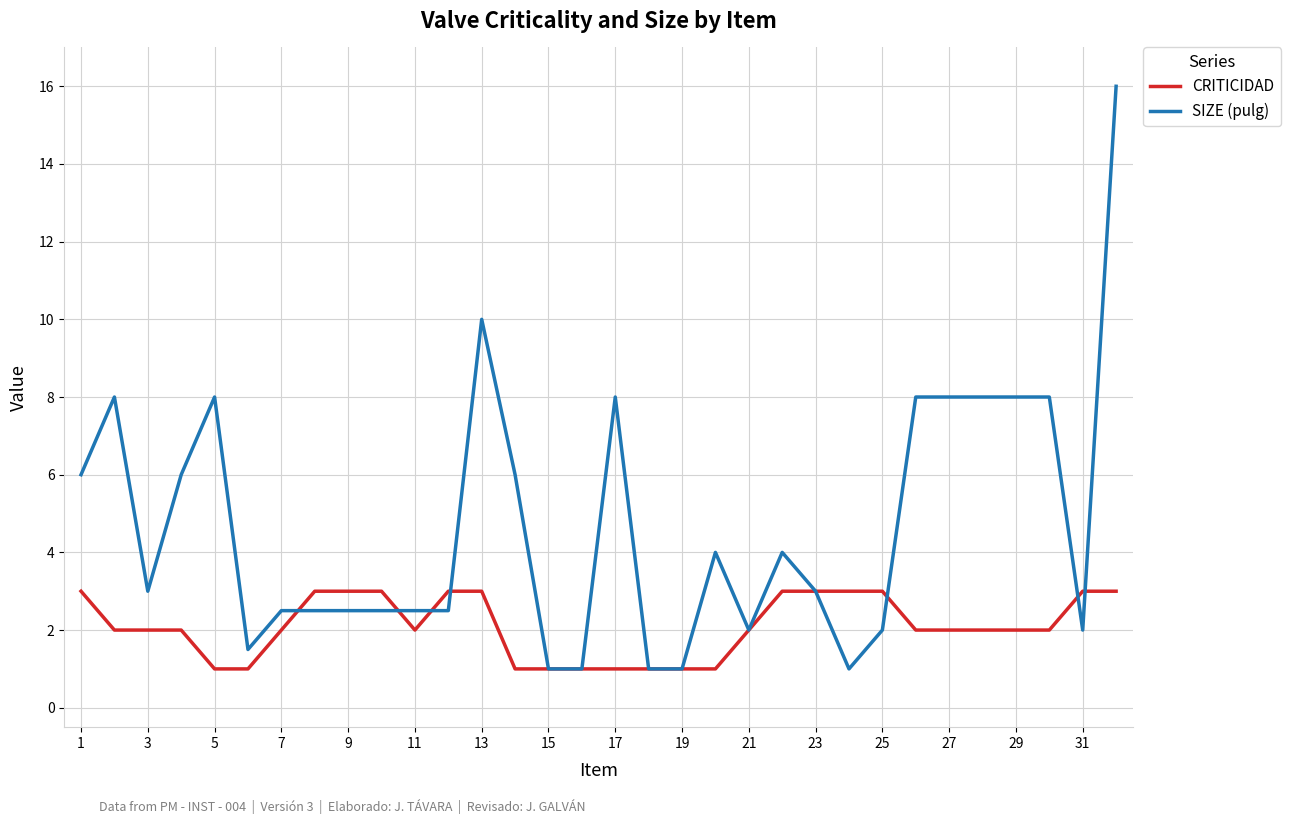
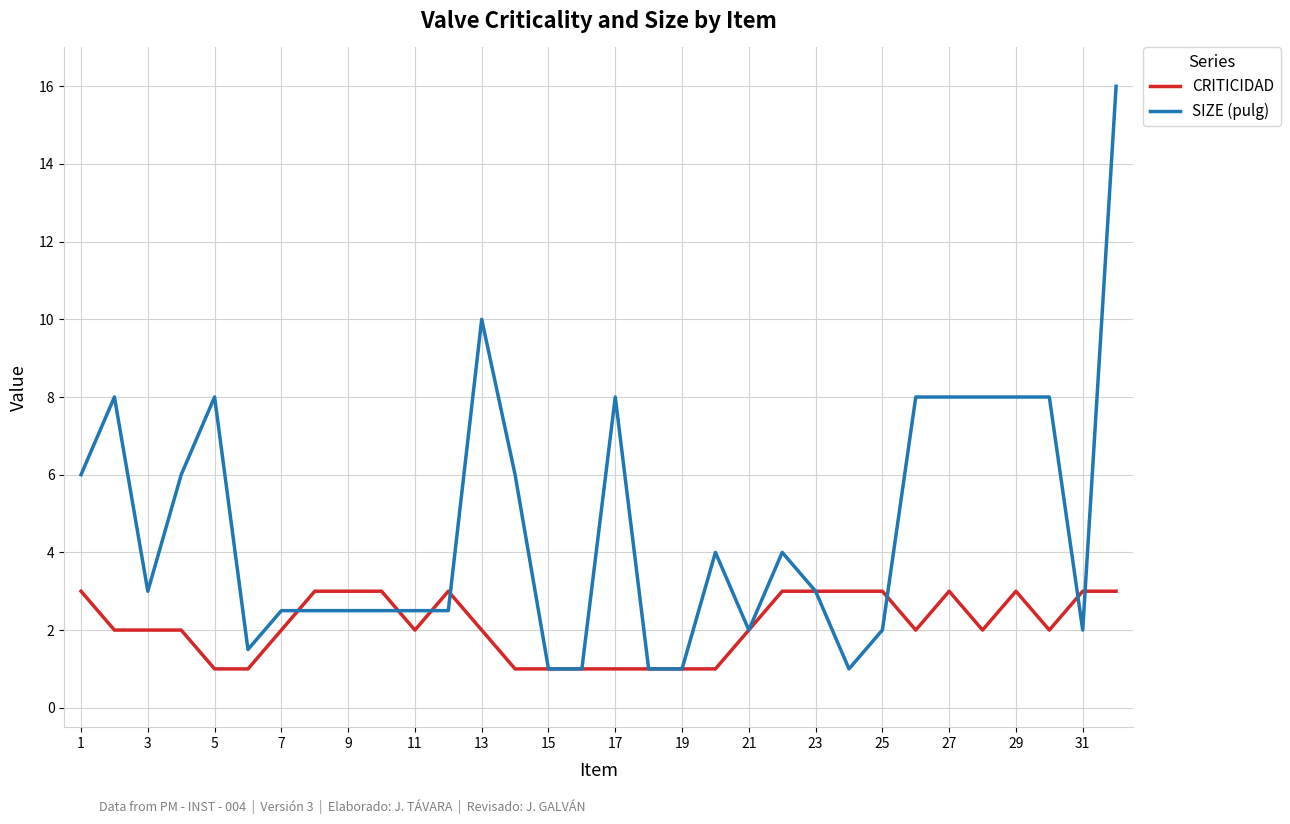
  {
    "CRITICIDAD": {
      "1": 3,
      "3": 2,
      "5": 1,
      "7": 2,
      "9": 3,
      "11": 2,
-     "13": 3,
+     "13": 2,
      "17": 1,
      "25": 3,
-     "27": 2,
-     "29": 2,
+     "27": 3,
+     "29": 3,
      "31": 3
    },
    "SIZE (pulg)": {
      "1": 6,
      "3": 3,
      "5": 8,
      "7": 2.5,
      "9": 2.5,
      "11": 2.5,
      "13": 10,
      "17": 8,
      "25": 2,
      "27": 8,
      "29": 8,
      "31": 2
    }
  }
